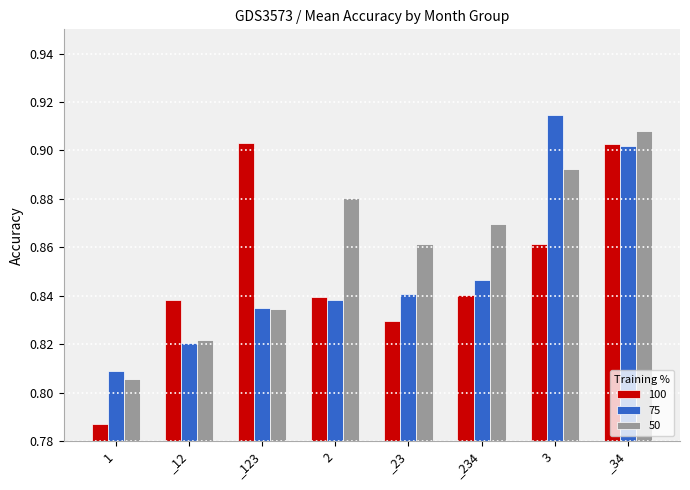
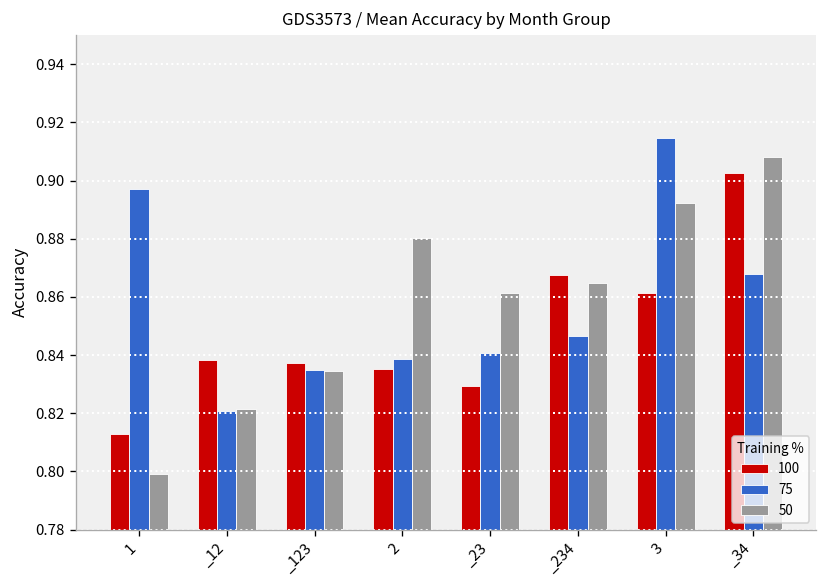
  {
    "100": {
-     "1": 0.787,
+     "1": 0.813,
      "_12": 0.838,
-     "_123": 0.903,
-     "2": 0.839,
+     "_123": 0.837,
+     "2": 0.835,
      "_23": 0.830,
-     "_234": 0.840,
+     "_234": 0.867,
      "3": 0.861,
      "_34": 0.903
    },
    "75": {
-     "1": 0.809,
+     "1": 0.897,
      "_12": 0.821,
      "_123": 0.835,
      "2": 0.839,
      "_23": 0.841,
      "_234": 0.847,
      "3": 0.915,
-     "_34": 0.902
+     "_34": 0.868
    },
    "50": {
-     "1": 0.806,
+     "1": 0.799,
      "_12": 0.822,
      "_123": 0.835,
      "2": 0.880,
      "_23": 0.861,
-     "_234": 0.870,
+     "_234": 0.865,
      "3": 0.892,
      "_34": 0.908
    }
  }
